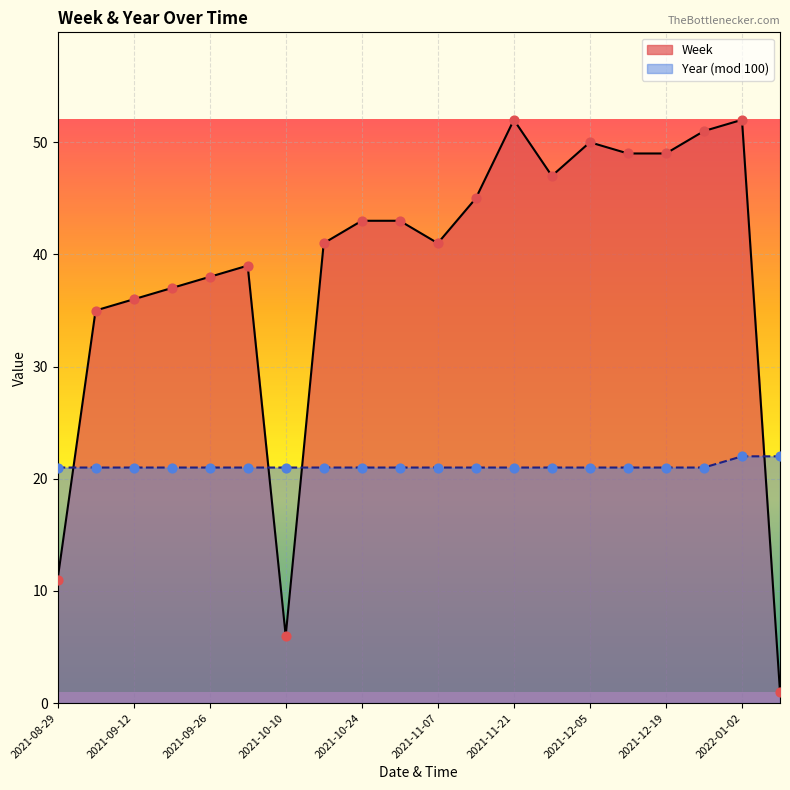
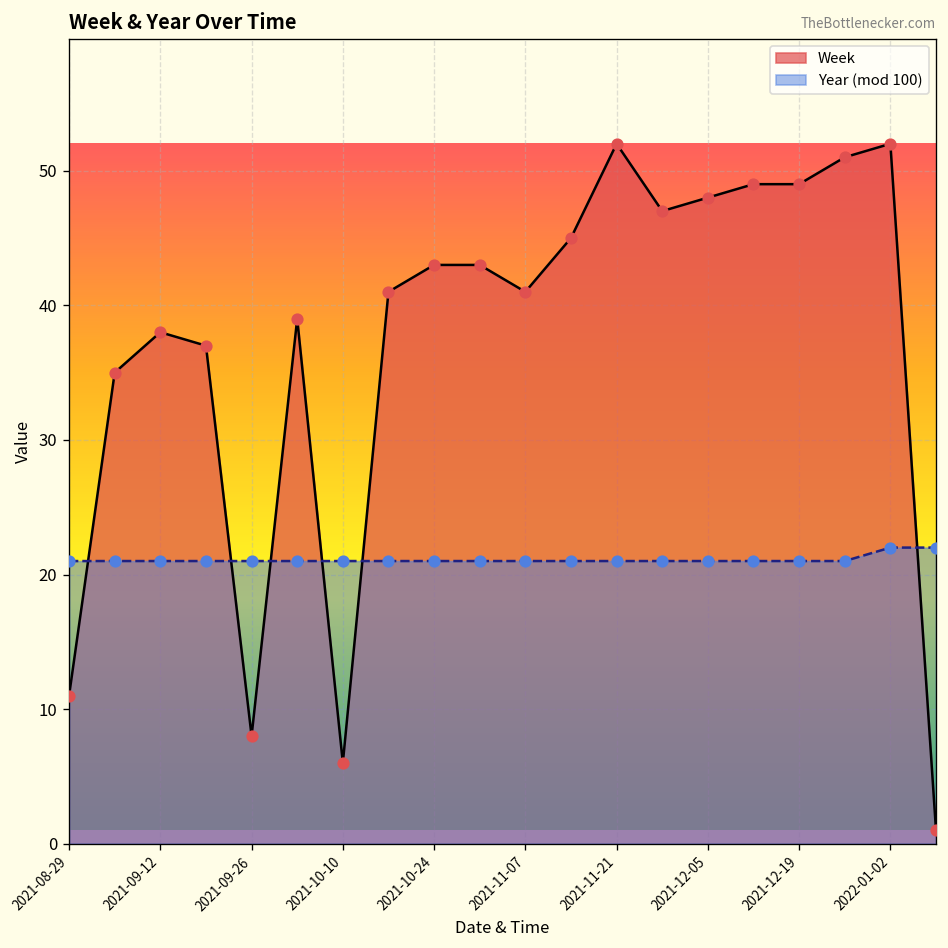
  {
    "Week": {
      "2021-08-29": 11,
-     "2021-09-12": 36,
-     "2021-09-26": 38,
+     "2021-09-12": 38,
+     "2021-09-26": 8,
      "2021-10-10": 6,
      "2021-10-24": 43,
      "2021-11-07": 41,
      "2021-11-21": 52,
-     "2021-12-05": 50,
+     "2021-12-05": 48,
      "2021-12-19": 49,
      "2022-01-02": 52
    },
    "Year (mod 100)": {
      "2021-08-29": 21,
      "2021-09-12": 21,
      "2021-09-26": 21,
      "2021-10-10": 21,
      "2021-10-24": 21,
      "2021-11-07": 21,
      "2021-11-21": 21,
      "2021-12-05": 21,
      "2021-12-19": 21,
      "2022-01-02": 22
    }
  }
